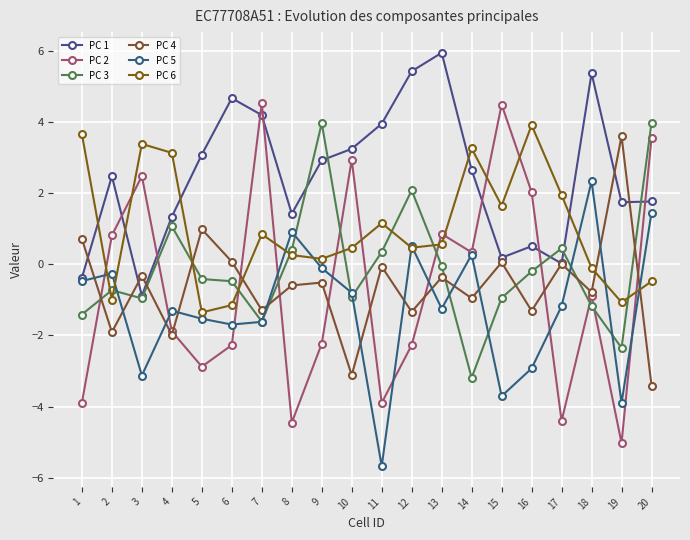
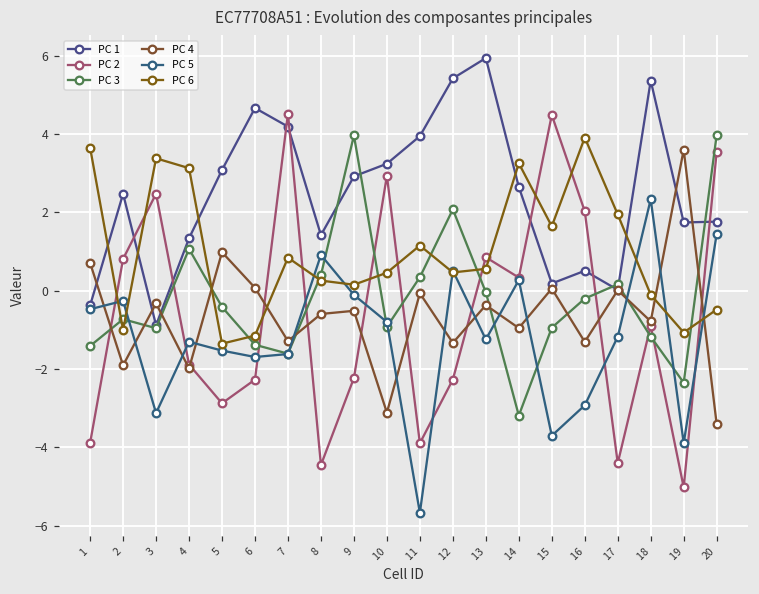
  {
    "PC 2": {
      "1": -3.9,
      "2": 0.8,
      "3": 2.5,
      "4": -1.9,
      "5": -2.9,
      "6": -2.3,
      "7": 4.5,
      "8": -4.5,
      "9": -2.2,
      "10": 2.9,
      "11": -3.9,
      "12": -2.3,
      "13": 0.9,
      "15": 4.5,
      "16": 2.0,
      "17": -4.4,
      "18": -0.9,
      "19": -5.0,
      "20": 3.5
    },
    "PC 3": {
      "1": -1.4,
      "2": -0.7,
      "3": -1.0,
      "4": 1.1,
      "5": -0.4,
-     "6": -0.5,
+     "6": -1.4,
      "8": 0.4,
      "9": 4.0,
      "10": -0.9,
      "11": 0.3,
      "12": 2.1,
      "13": 0.0,
      "14": -3.2,
      "15": -0.9,
      "16": -0.2,
-     "17": 0.4,
+     "17": 0.2,
      "18": -1.2,
      "19": -2.4,
      "20": 4.0
    }
  }
